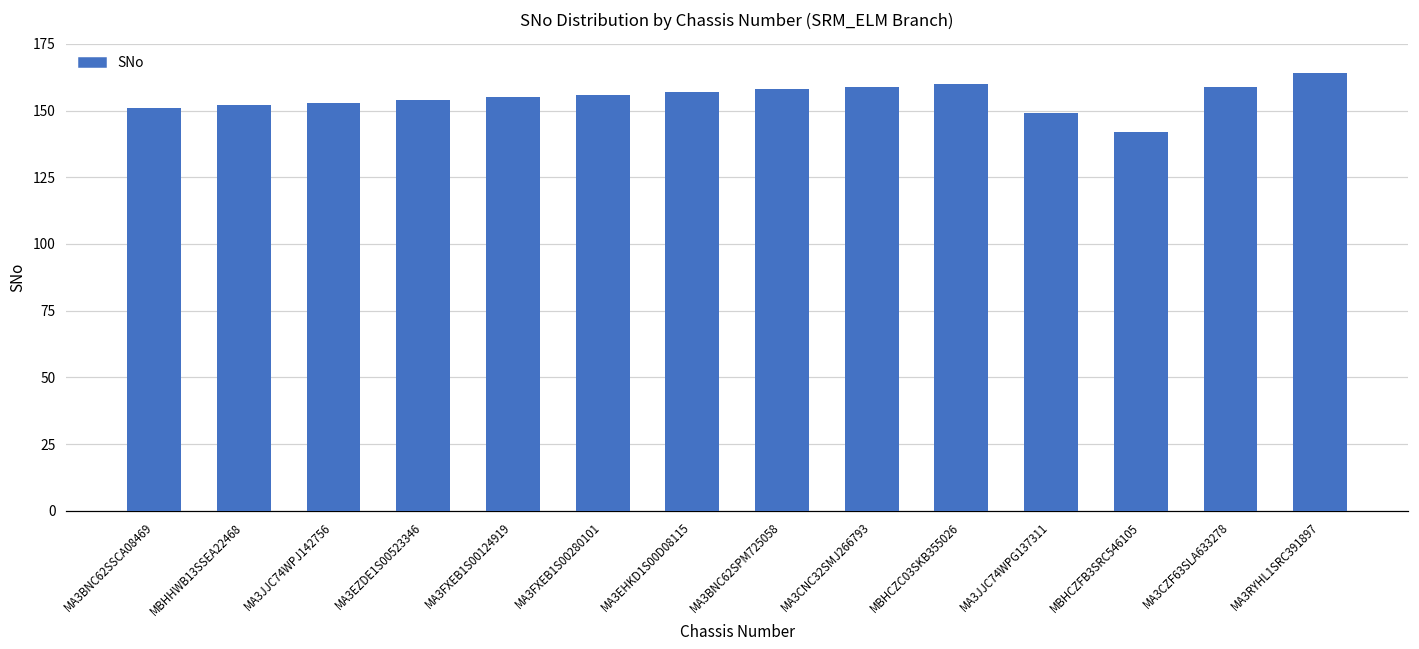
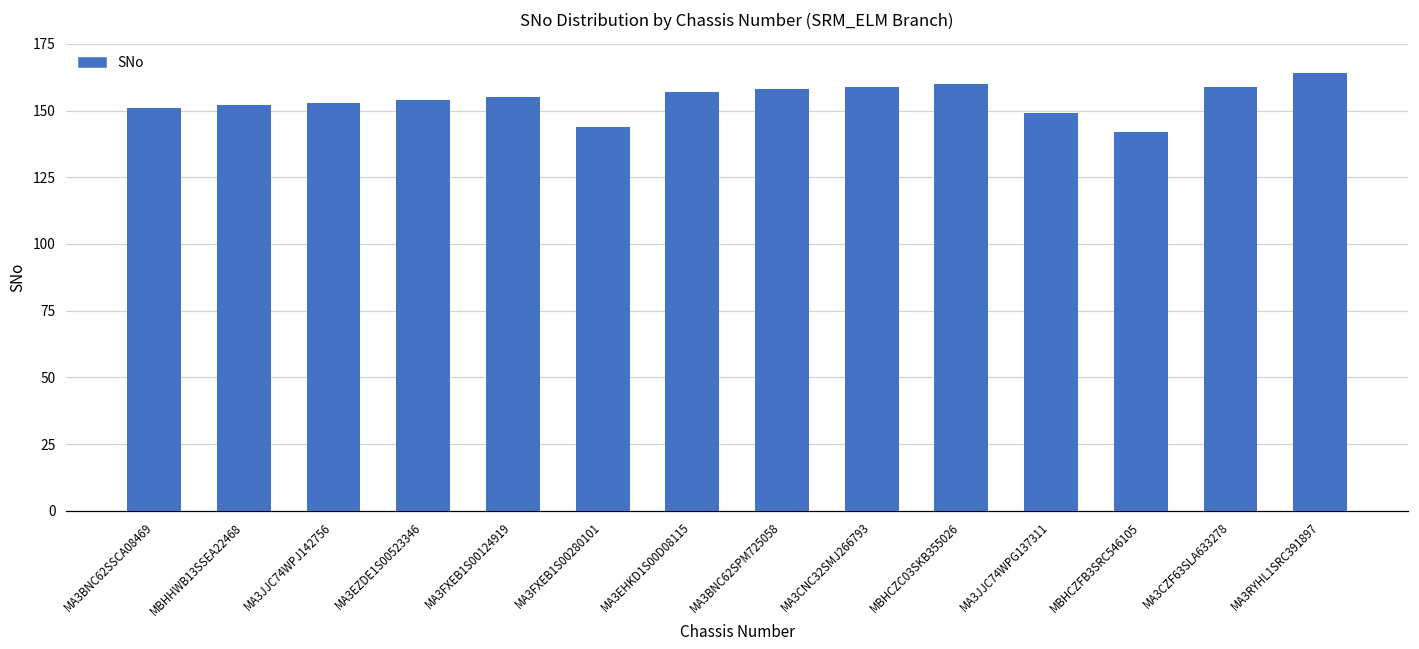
  {
    "MA3BNC62SSCA08469": 151,
    "MBHHWB13SSEA22468": 152,
    "MA3JJC74WPJ142756": 153,
    "MA3EZDE1S00523346": 154,
    "MA3FXEB1S00124919": 155,
-   "MA3FXEB1S00280101": 156,
+   "MA3FXEB1S00280101": 144,
    "MA3EHKD1S00D08115": 157,
    "MA3BNC62SPM725058": 158,
    "MA3CNC32SMJ266793": 159,
    "MBHCZC03SKB355026": 160,
    "MA3JJC74WPG137311": 149,
    "MBHCZFB3SRC546105": 142,
    "MA3CZF63SLA633278": 159,
    "MA3RYHL1SRC391897": 164
  }
